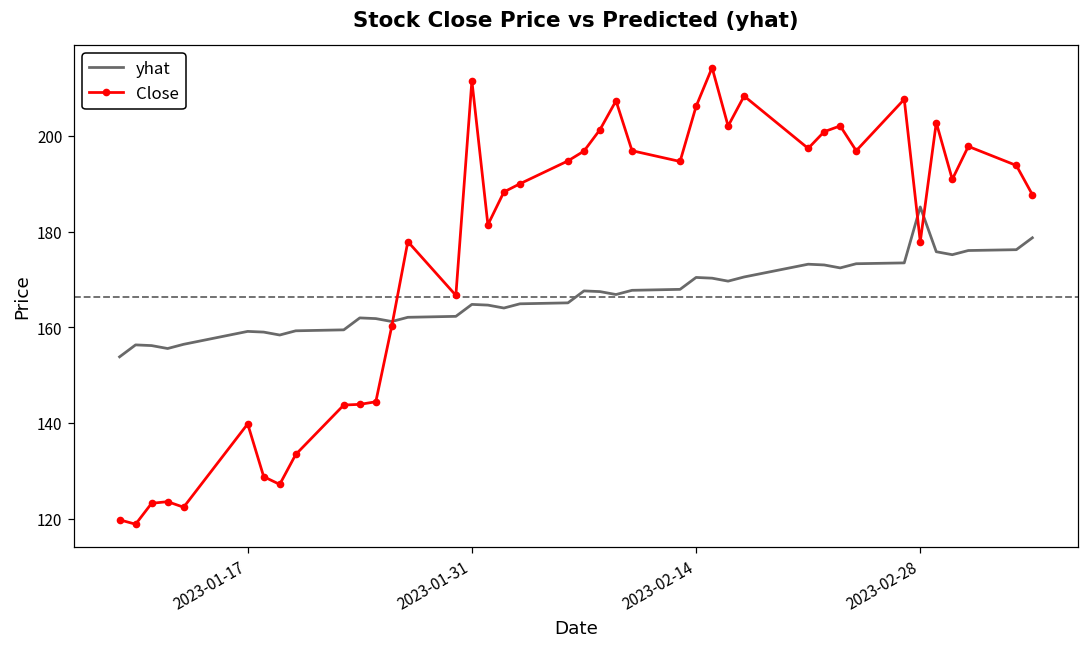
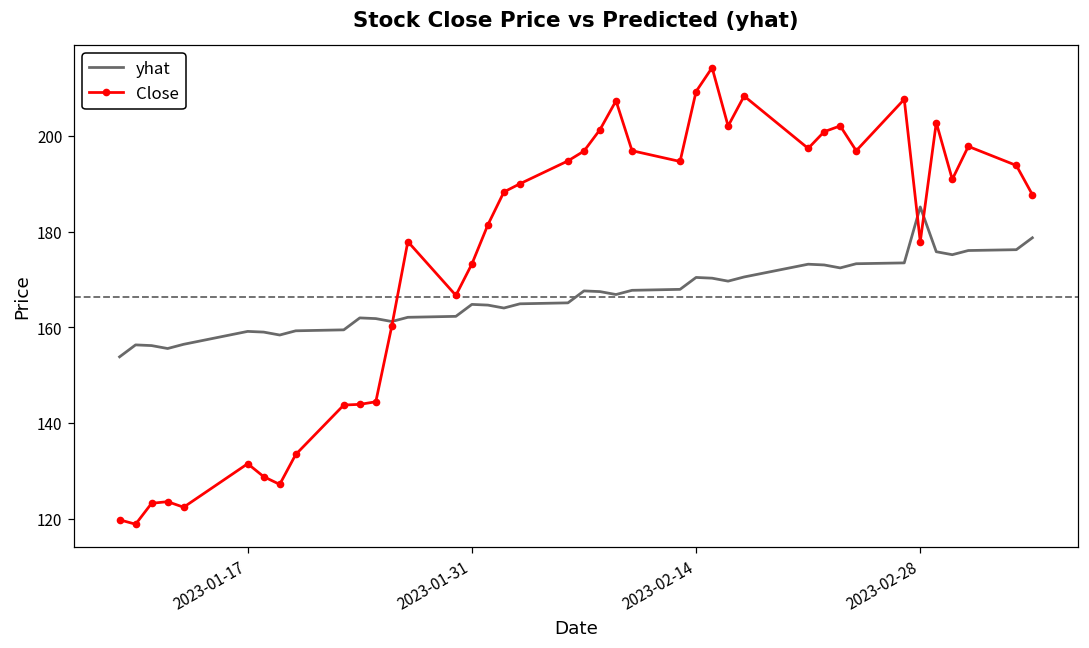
  {
    "yhat": {
      "2023-01-17": 159,
      "2023-01-31": 165,
      "2023-02-14": 170,
      "2023-02-28": 185
    },
    "Close": {
-     "2023-01-17": 140,
-     "2023-01-31": 212,
-     "2023-02-14": 206,
+     "2023-01-17": 131,
+     "2023-01-31": 173,
+     "2023-02-14": 209,
      "2023-02-28": 178
    }
  }
